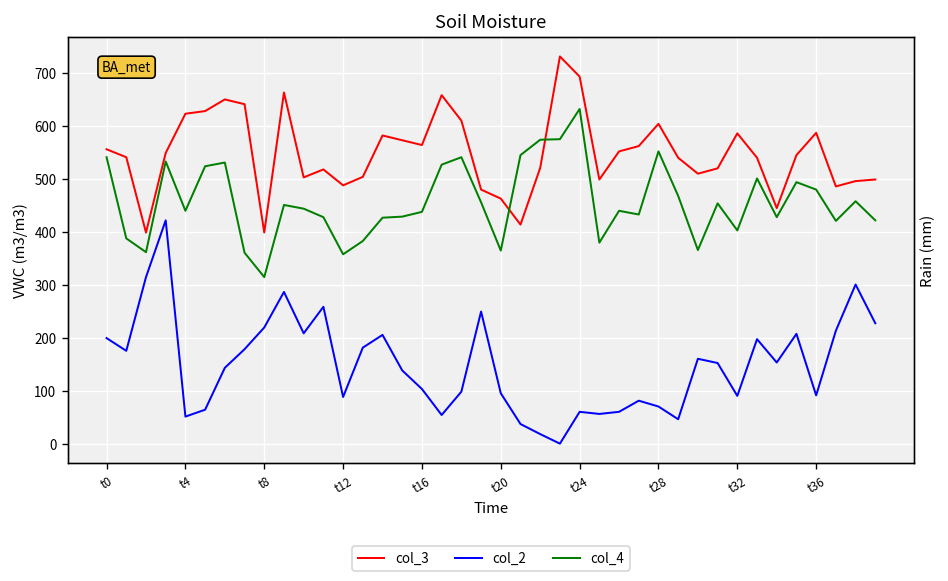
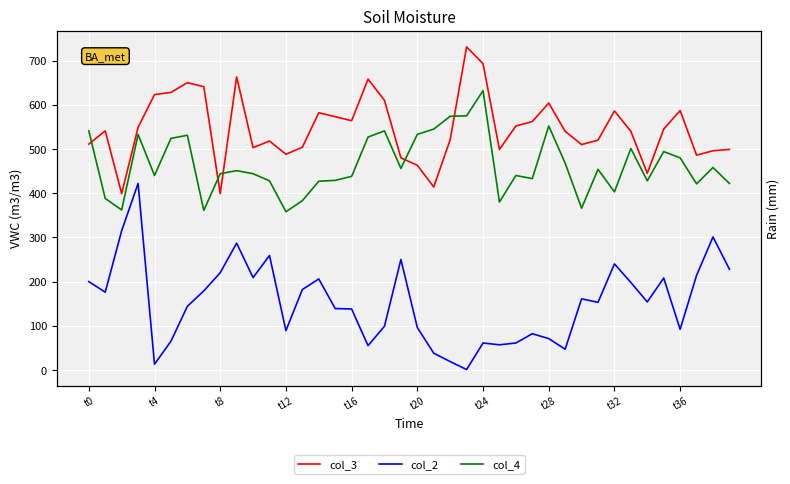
  {
    "col_3": {
-     "t0": 560,
+     "t0": 510,
      "t4": 620,
      "t8": 400,
      "t12": 490,
      "t16": 560,
      "t20": 460,
      "t24": 690,
      "t28": 600,
      "t32": 590,
      "t36": 590
    },
    "col_2": {
      "t0": 200,
-     "t4": 50,
+     "t4": 10,
      "t8": 220,
      "t12": 90,
-     "t16": 100,
+     "t16": 140,
      "t20": 100,
      "t24": 60,
      "t28": 70,
-     "t32": 90,
+     "t32": 240,
      "t36": 90
    },
    "col_4": {
      "t0": 540,
      "t4": 440,
-     "t8": 320,
+     "t8": 440,
      "t12": 360,
      "t16": 440,
-     "t20": 370,
+     "t20": 530,
      "t24": 630,
      "t28": 550,
      "t32": 400,
      "t36": 480
    }
  }
